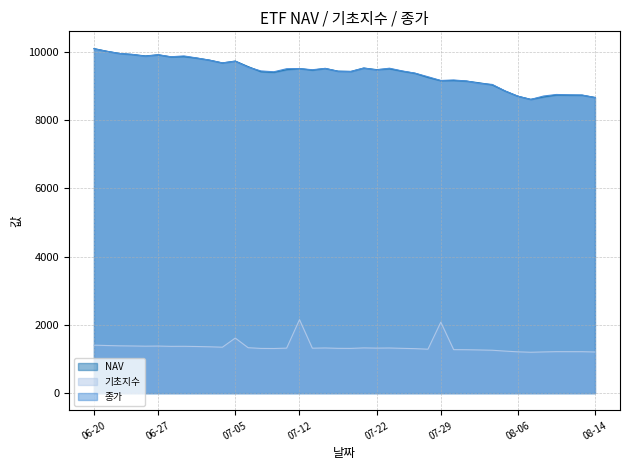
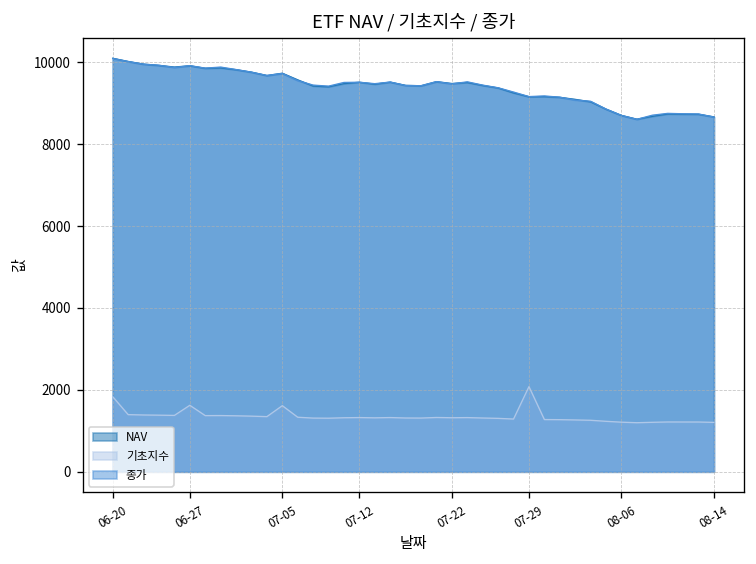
  {
    "기초지수": {
-     "06-20": 1400,
-     "06-27": 1400,
+     "06-20": 1800,
+     "06-27": 1600,
      "07-05": 1600,
-     "07-12": 2200,
+     "07-12": 1300,
      "07-22": 1300,
      "07-29": 2100,
      "08-06": 1200,
      "08-14": 1200
    }
  }
